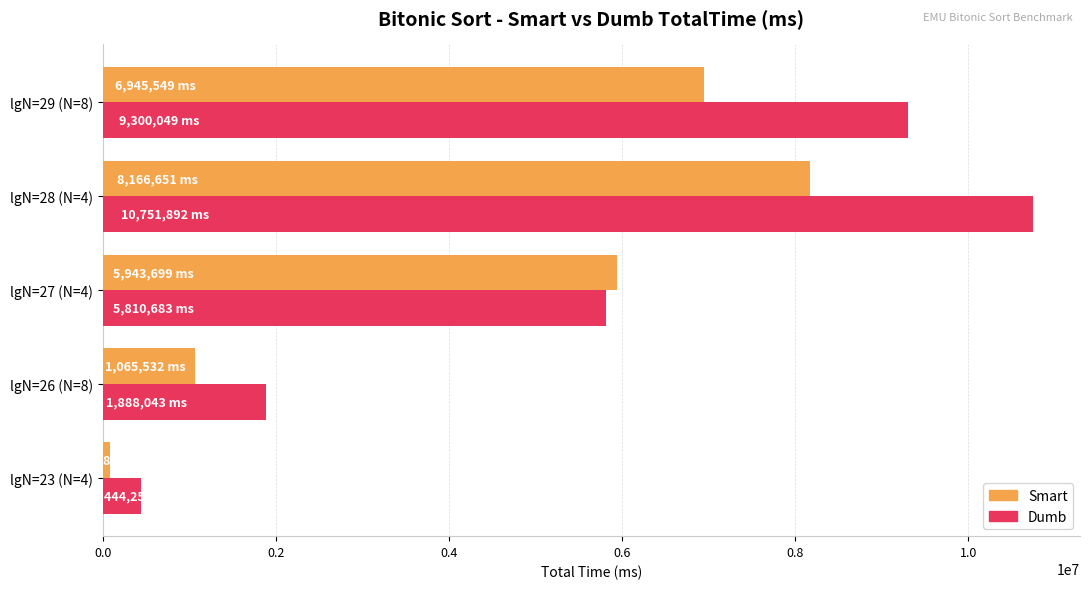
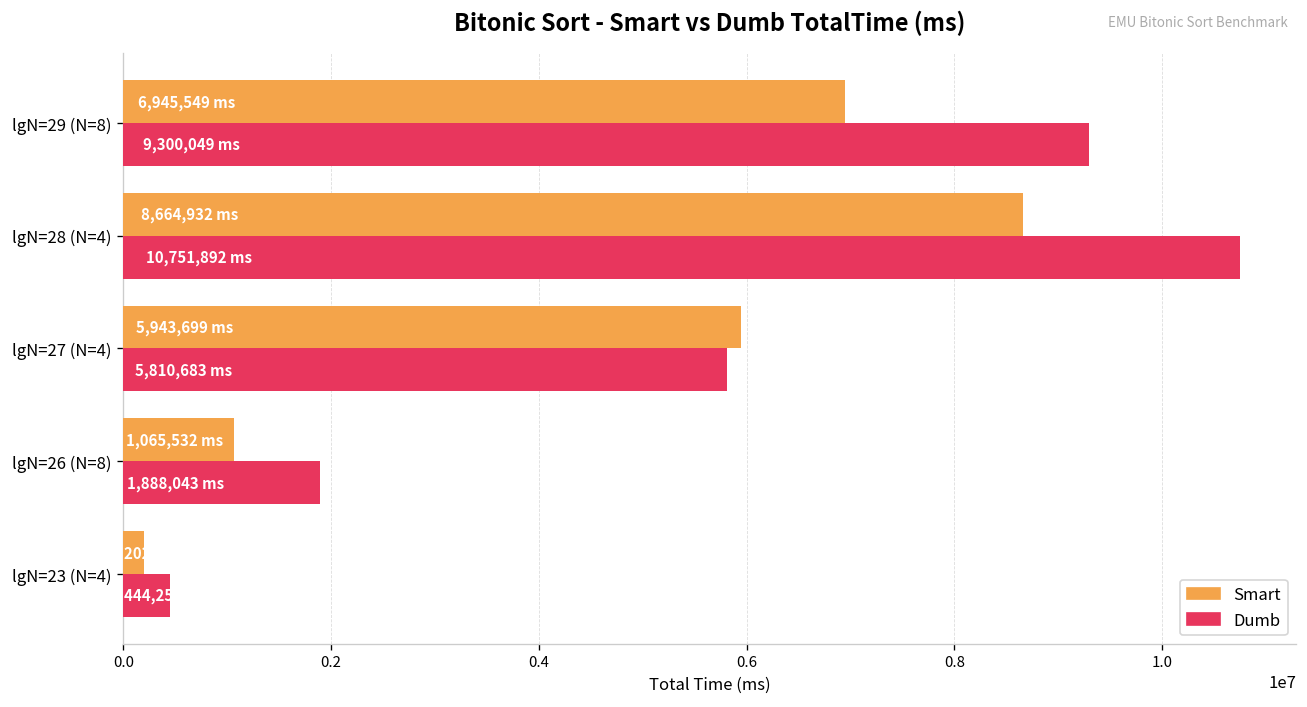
  {
    "Smart": {
      "lgN=29 (N=8)": "6,945,549",
-     "lgN=28 (N=4)": "8,166,651",
+     "lgN=28 (N=4)": "8,664,932",
      "lgN=27 (N=4)": "5,943,699",
      "lgN=26 (N=8)": "1,065,532",
-     "lgN=23 (N=4)": "100000"
+     "lgN=23 (N=4)": "200000"
    },
    "Dumb": {
      "lgN=29 (N=8)": "9,300,049",
      "lgN=28 (N=4)": "10,751,892",
      "lgN=27 (N=4)": "5,810,683",
      "lgN=26 (N=8)": "1,888,043"
    }
  }
